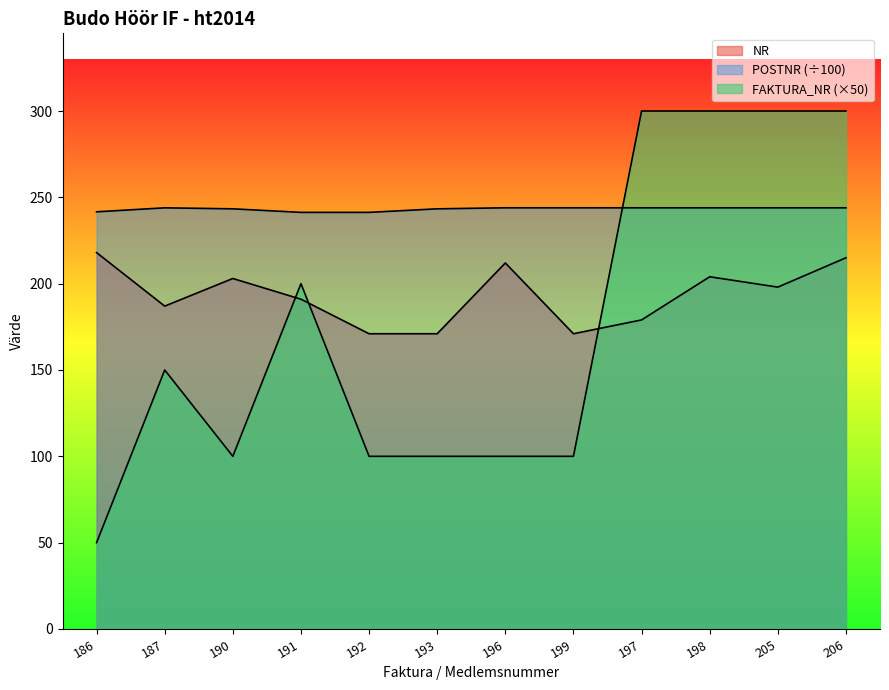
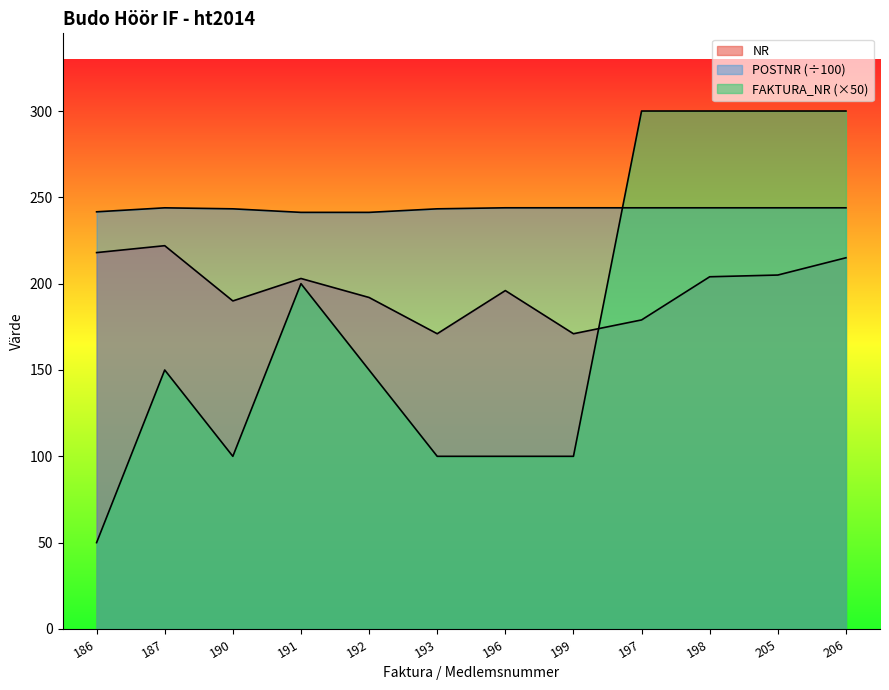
  {
    "NR": {
      "186": 218,
-     "187": 187,
-     "190": 203,
-     "191": 191,
-     "192": 171,
+     "187": 222,
+     "190": 190,
+     "191": 203,
+     "192": 192,
      "193": 171,
-     "196": 212,
+     "196": 196,
      "199": 171,
      "197": 179,
      "198": 204,
-     "205": 198,
+     "205": 205,
      "206": 215
    },
    "POSTNR (÷100)": {
      "186": 242,
      "187": 244,
      "190": 243,
      "191": 241,
      "192": 241,
      "193": 243,
      "196": 244,
      "199": 244,
      "197": 244,
      "198": 244,
      "205": 244,
      "206": 244
    },
    "FAKTURA_NR (×50)": {
      "186": 50,
      "187": 150,
      "190": 100,
      "191": 200,
-     "192": 100,
+     "192": 150,
      "193": 100,
      "196": 100,
      "199": 100,
      "197": 300,
      "198": 300,
      "205": 300,
      "206": 300
    }
  }
